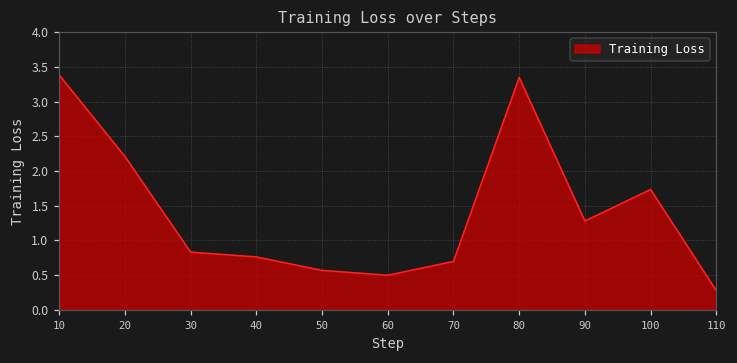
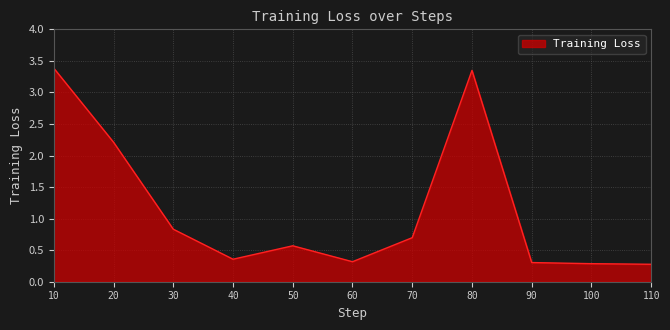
  {
    "10": 3.4,
    "20": 2.2,
    "30": 0.8,
-   "40": 0.8,
+   "40": 0.4,
    "50": 0.6,
-   "60": 0.5,
+   "60": 0.3,
    "70": 0.7,
    "80": 3.3,
-   "90": 1.3,
-   "100": 1.7,
+   "90": 0.3,
+   "100": 0.3,
    "110": 0.3
  }
